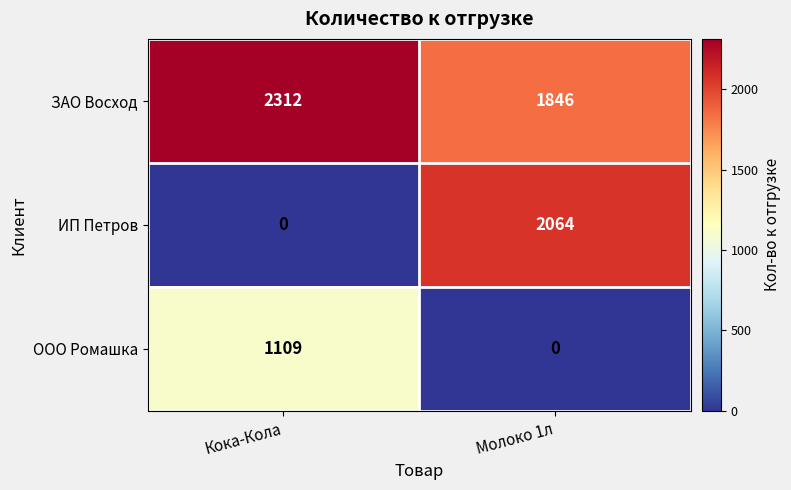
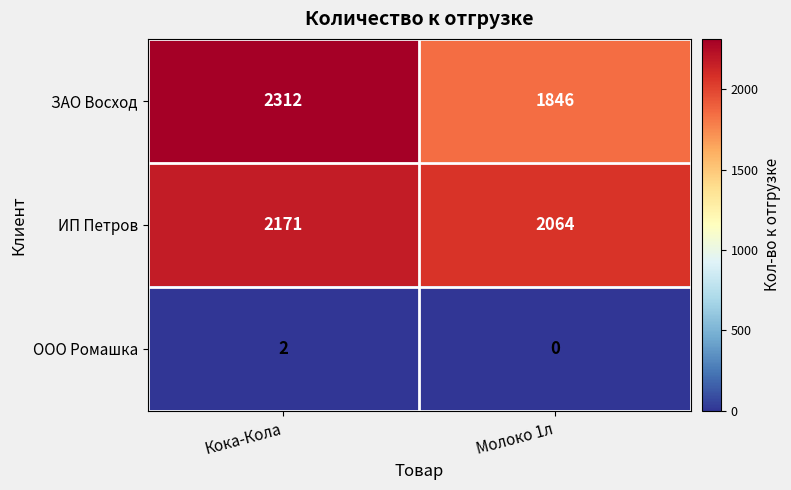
  {
    "ЗАО Восход": {
      "Кока-Кола": 2312,
      "Молоко 1л": 1846
    },
    "ИП Петров": {
-     "Кока-Кола": 0,
+     "Кока-Кола": 2171,
      "Молоко 1л": 2064
    },
    "ООО Ромашка": {
-     "Кока-Кола": 1109,
+     "Кока-Кола": 2,
      "Молоко 1л": 0
    }
  }
